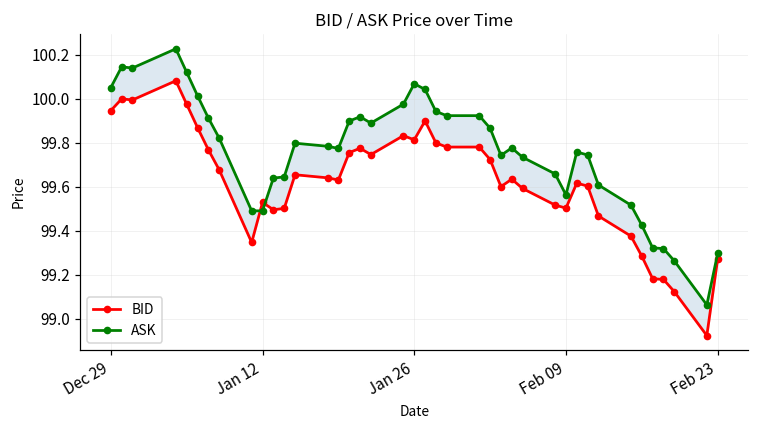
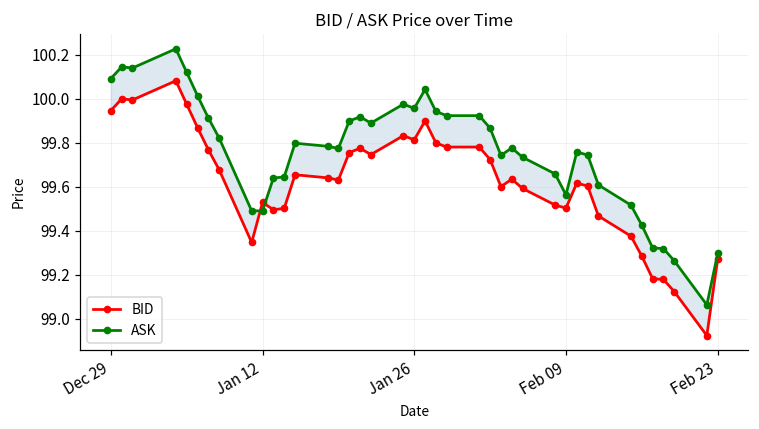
  {
    "BID": {
      "Dec 29": 99.95,
      "Jan 26": 99.81,
      "Feb 09": 99.50,
      "Feb 23": 99.27
    },
    "ASK": {
-     "Dec 29": 100.05,
+     "Dec 29": 100.09,
      "Jan 12": 99.49,
-     "Jan 26": 100.07
+     "Jan 26": 99.96
    }
  }
